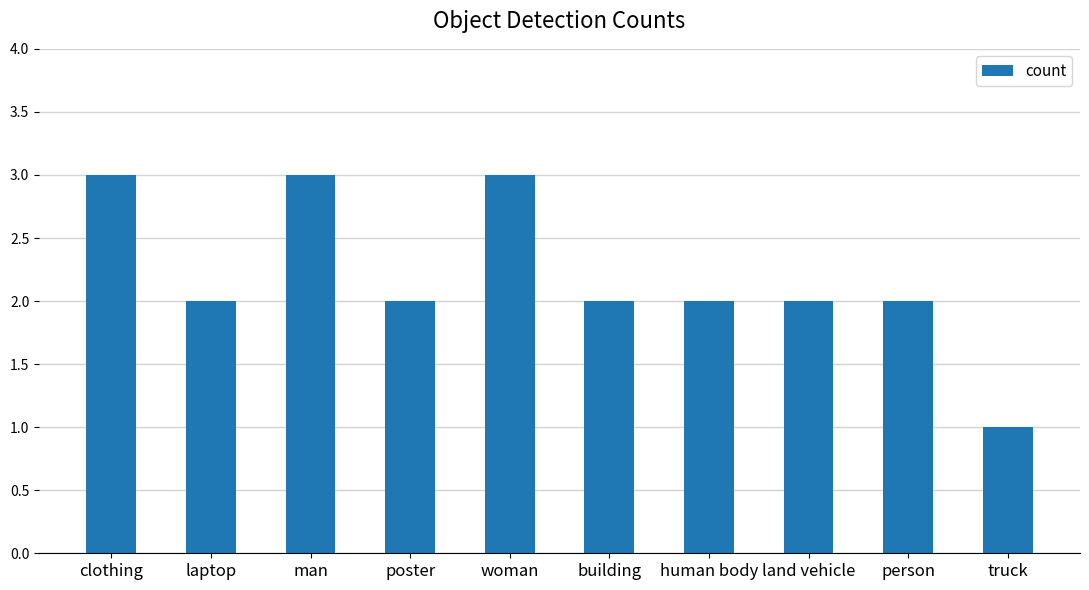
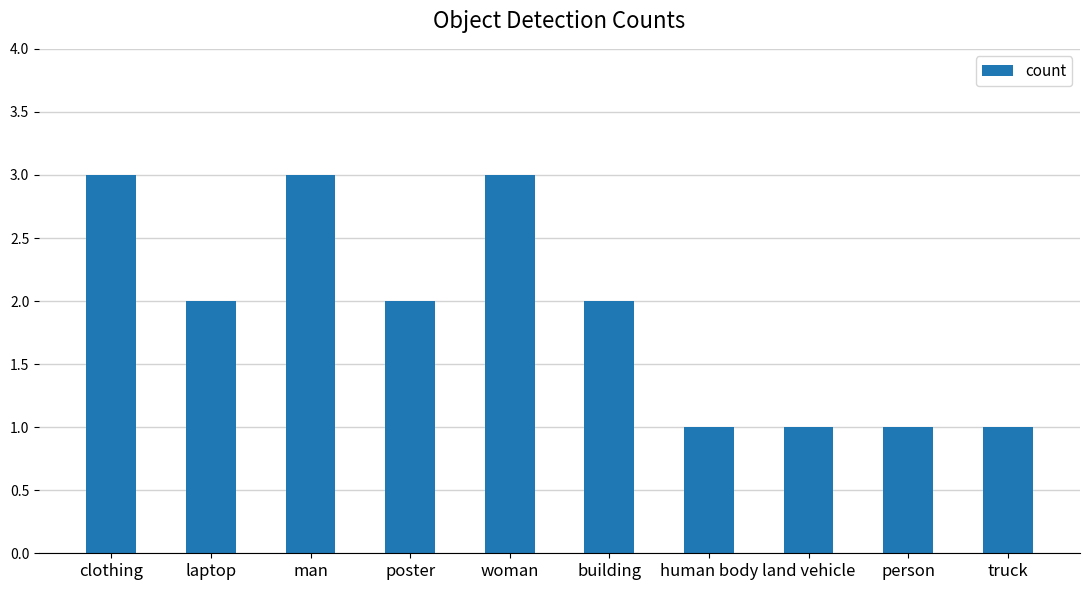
  {
    "clothing": 3,
    "laptop": 2,
    "man": 3,
    "poster": 2,
    "woman": 3,
    "building": 2,
-   "human body": 2,
-   "land vehicle": 2,
-   "person": 2,
+   "human body": 1,
+   "land vehicle": 1,
+   "person": 1,
    "truck": 1
  }
